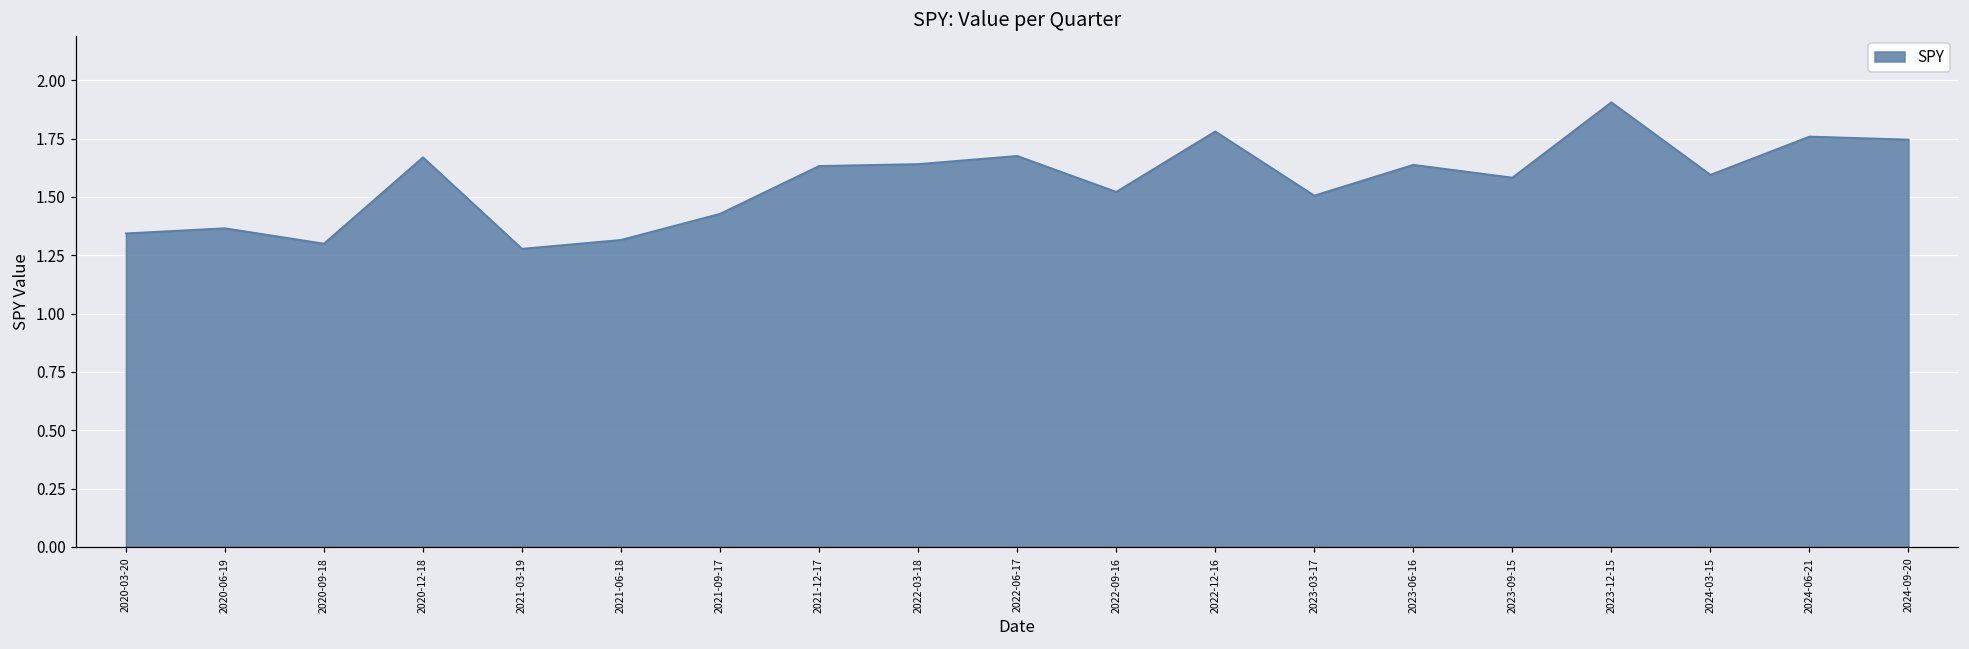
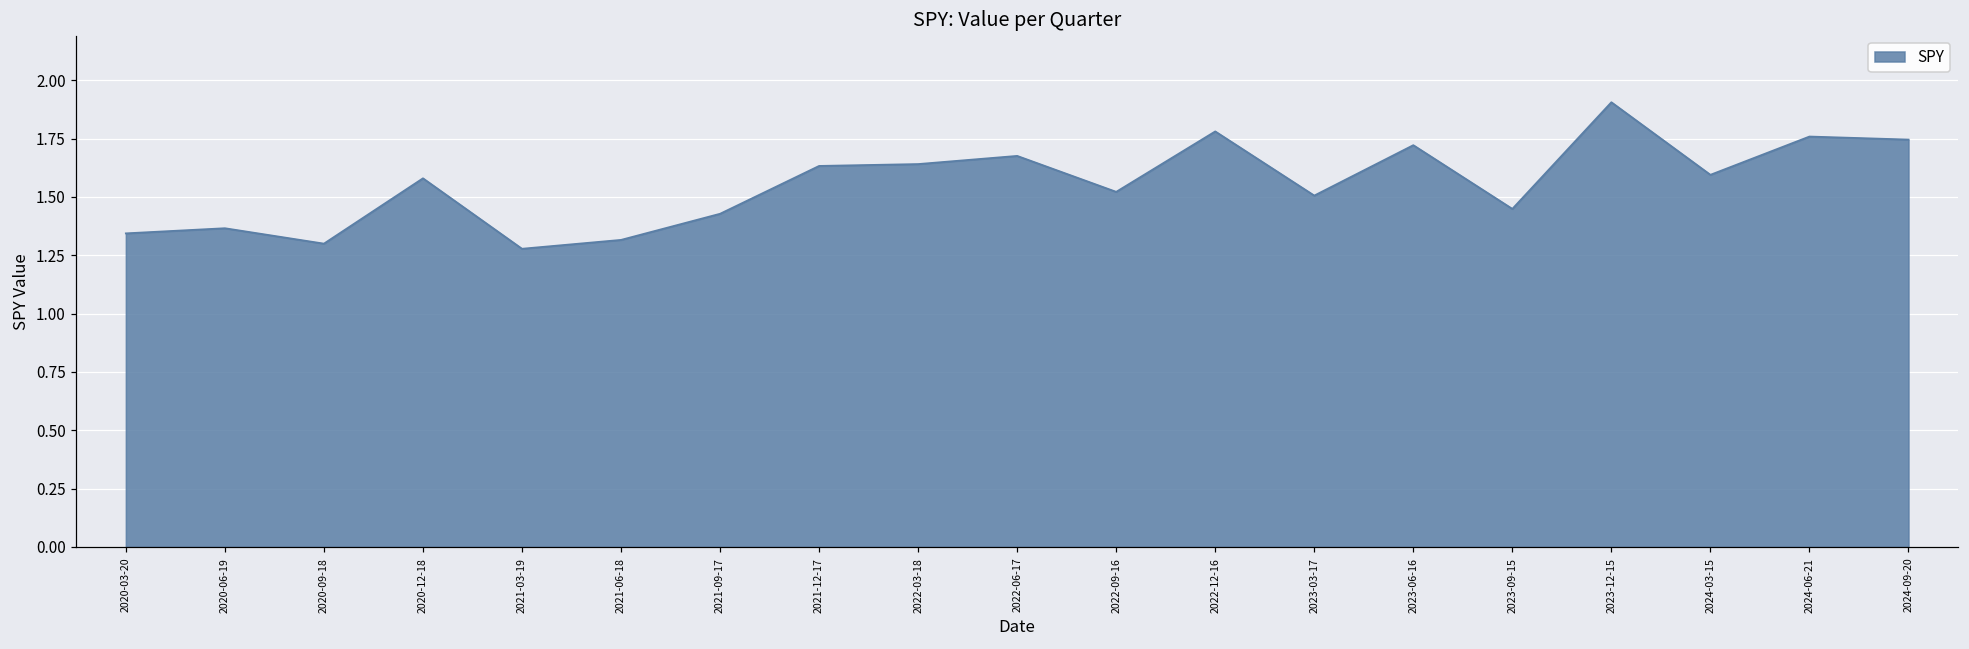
  {
    "2020-03-20": 1.34,
    "2020-06-19": 1.37,
    "2020-09-18": 1.30,
-   "2020-12-18": 1.67,
+   "2020-12-18": 1.58,
    "2021-03-19": 1.28,
    "2021-06-18": 1.32,
    "2021-09-17": 1.43,
    "2021-12-17": 1.63,
    "2022-03-18": 1.64,
    "2022-06-17": 1.68,
    "2022-09-16": 1.52,
    "2022-12-16": 1.78,
    "2023-03-17": 1.51,
-   "2023-06-16": 1.64,
-   "2023-09-15": 1.58,
+   "2023-06-16": 1.72,
+   "2023-09-15": 1.45,
    "2023-12-15": 1.91,
    "2024-03-15": 1.60,
    "2024-06-21": 1.76,
    "2024-09-20": 1.75
  }
